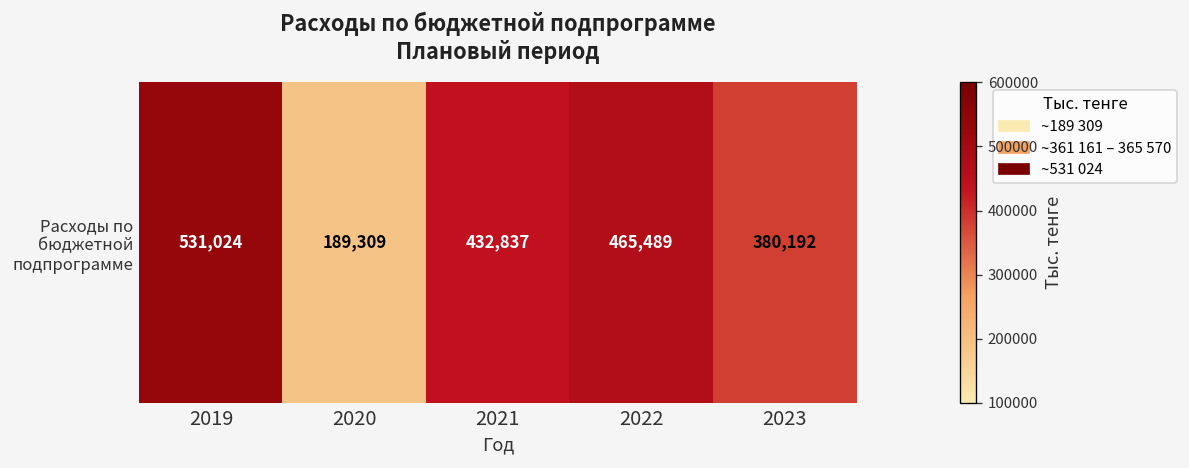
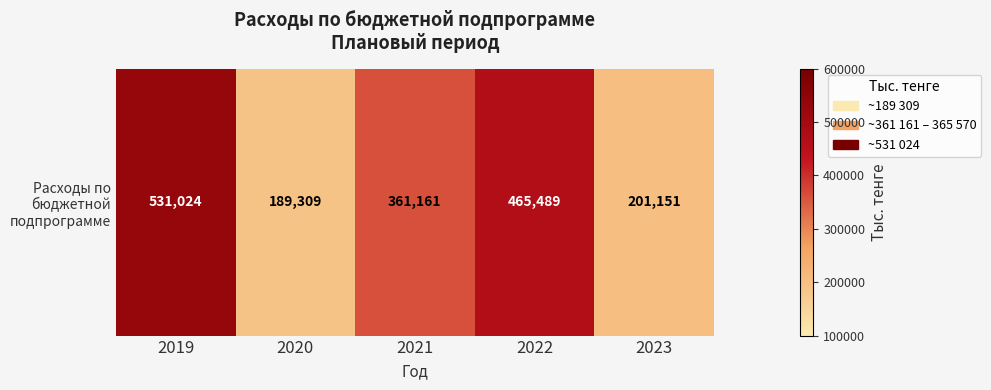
  {
    "Расходы по бюджетной подпрограмме": {
      "2019": "531,024",
      "2020": "189,309",
-     "2021": "432,837",
+     "2021": "361,161",
      "2022": "465,489",
-     "2023": "380,192"
+     "2023": "201,151"
    }
  }
